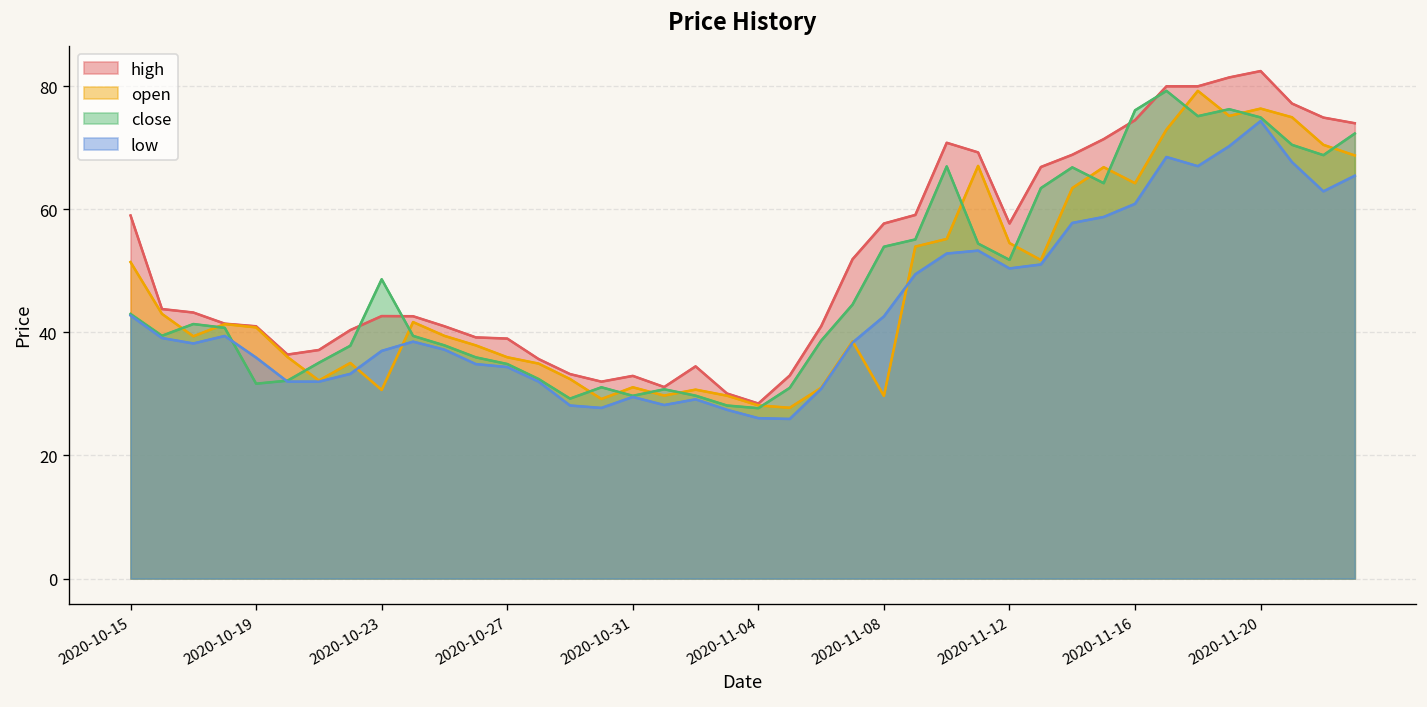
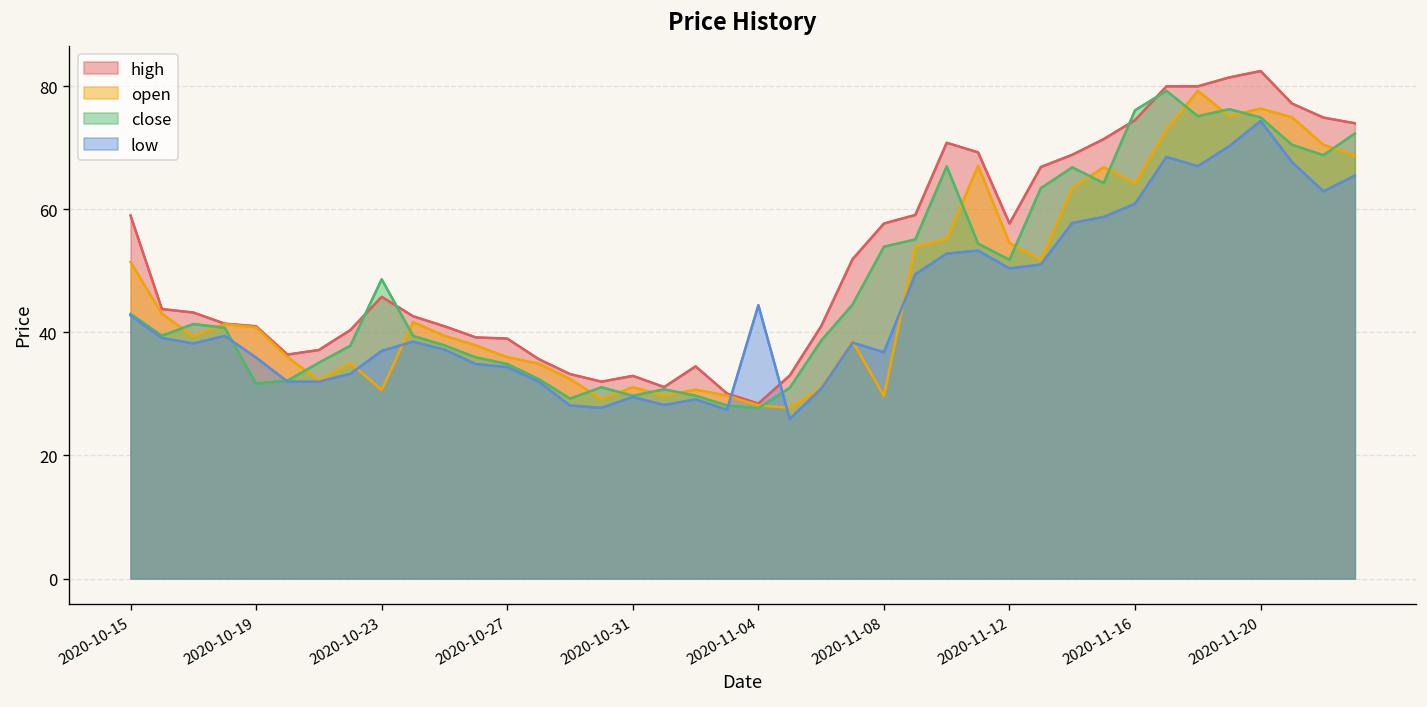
  {
    "high": {
      "2020-10-15": 59,
-     "2020-10-23": 43,
+     "2020-10-23": 46,
      "2020-10-27": 39,
      "2020-10-31": 33,
      "2020-11-08": 58,
      "2020-11-12": 58,
      "2020-11-16": 75,
      "2020-11-20": 82
    },
    "open": {
      "2020-10-15": 51,
      "2020-10-23": 31,
      "2020-10-27": 36,
      "2020-10-31": 31,
      "2020-11-08": 30,
      "2020-11-12": 55,
      "2020-11-16": 64,
      "2020-11-20": 76
    },
    "close": {
      "2020-10-19": 32,
      "2020-10-23": 49,
      "2020-11-08": 54,
      "2020-11-12": 52,
      "2020-11-16": 76,
      "2020-11-20": 75
    },
    "low": {
      "2020-10-19": 36,
      "2020-10-23": 37,
-     "2020-11-04": 26,
-     "2020-11-08": 43,
+     "2020-11-04": 44,
+     "2020-11-08": 37,
      "2020-11-12": 50,
      "2020-11-16": 61,
      "2020-11-20": 74
    }
  }
